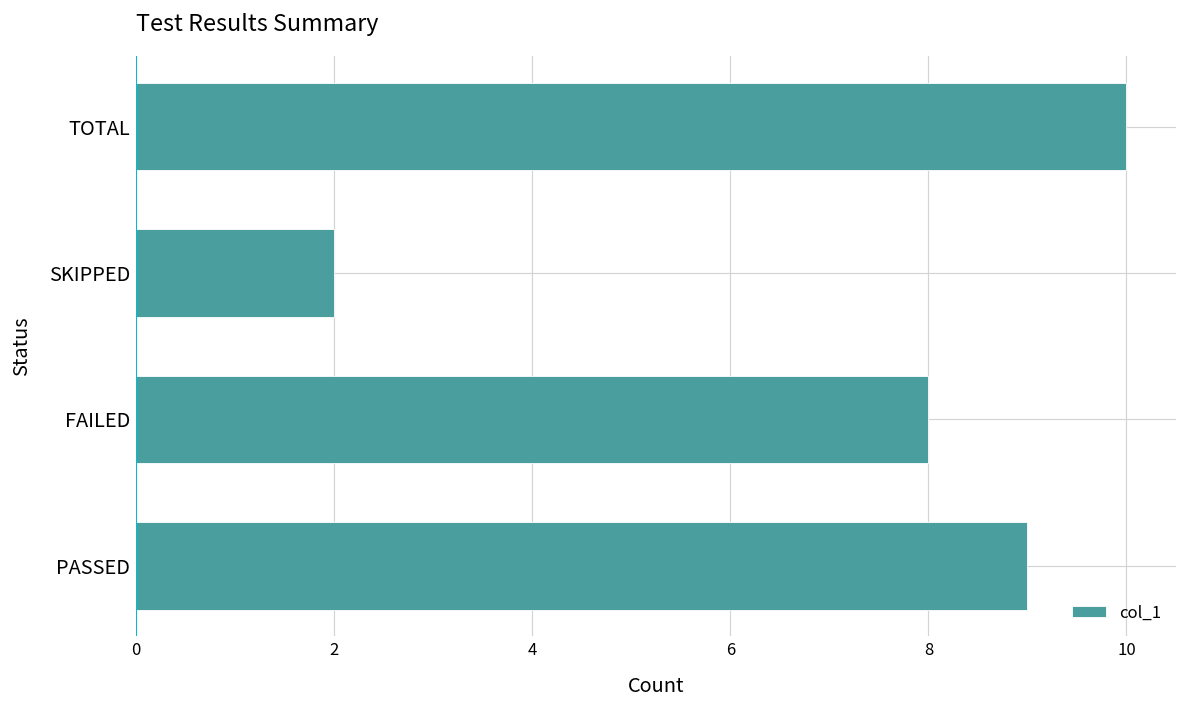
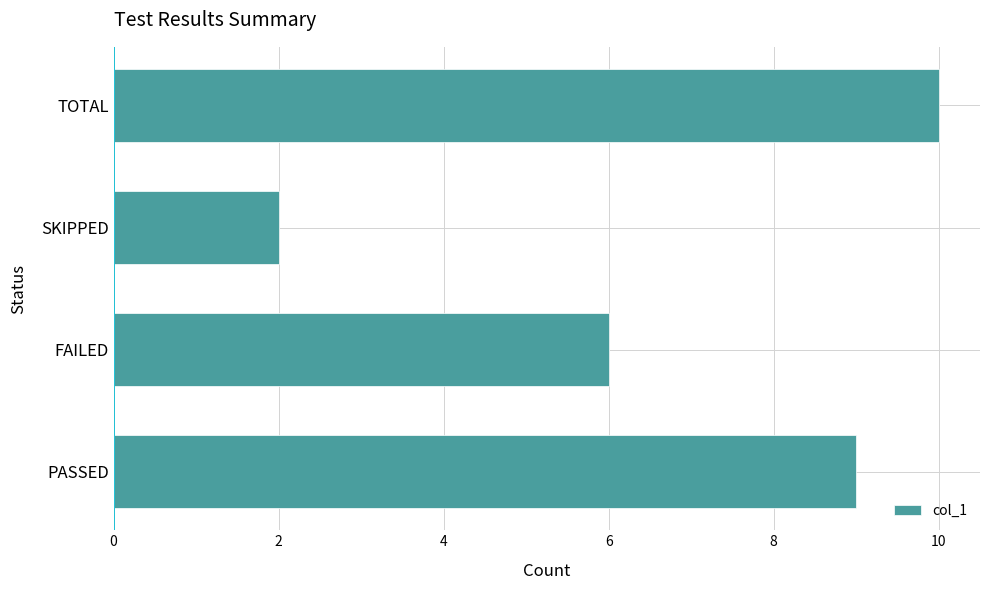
  {
    "TOTAL": 10,
    "SKIPPED": 2,
-   "FAILED": 8,
+   "FAILED": 6,
    "PASSED": 9
  }
